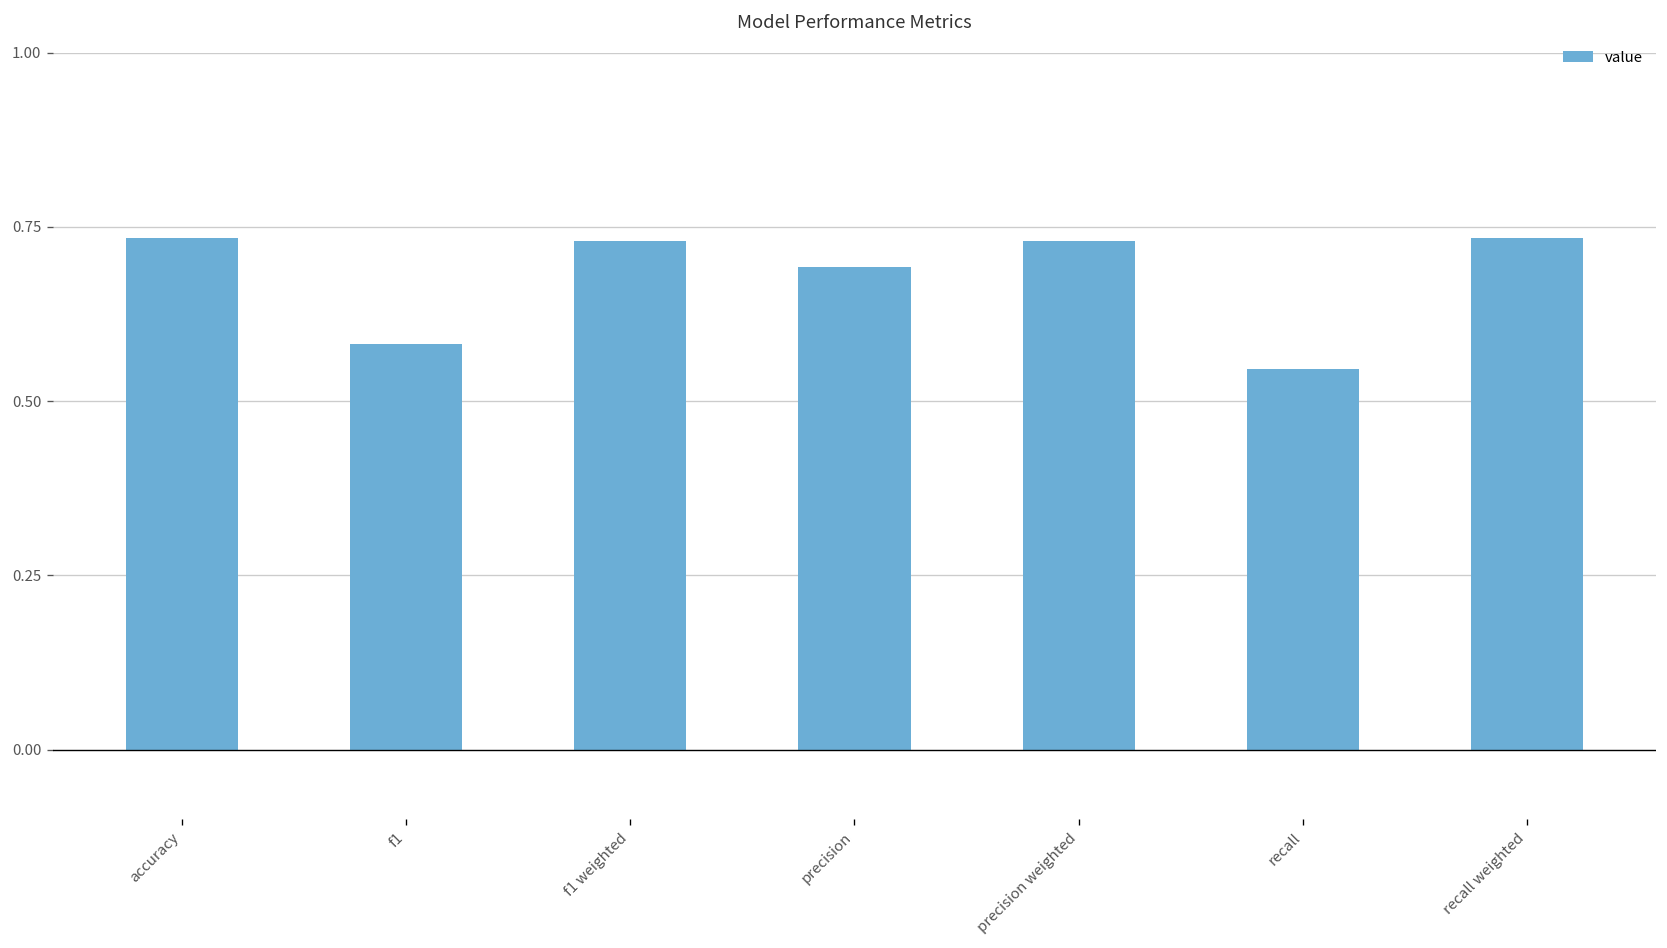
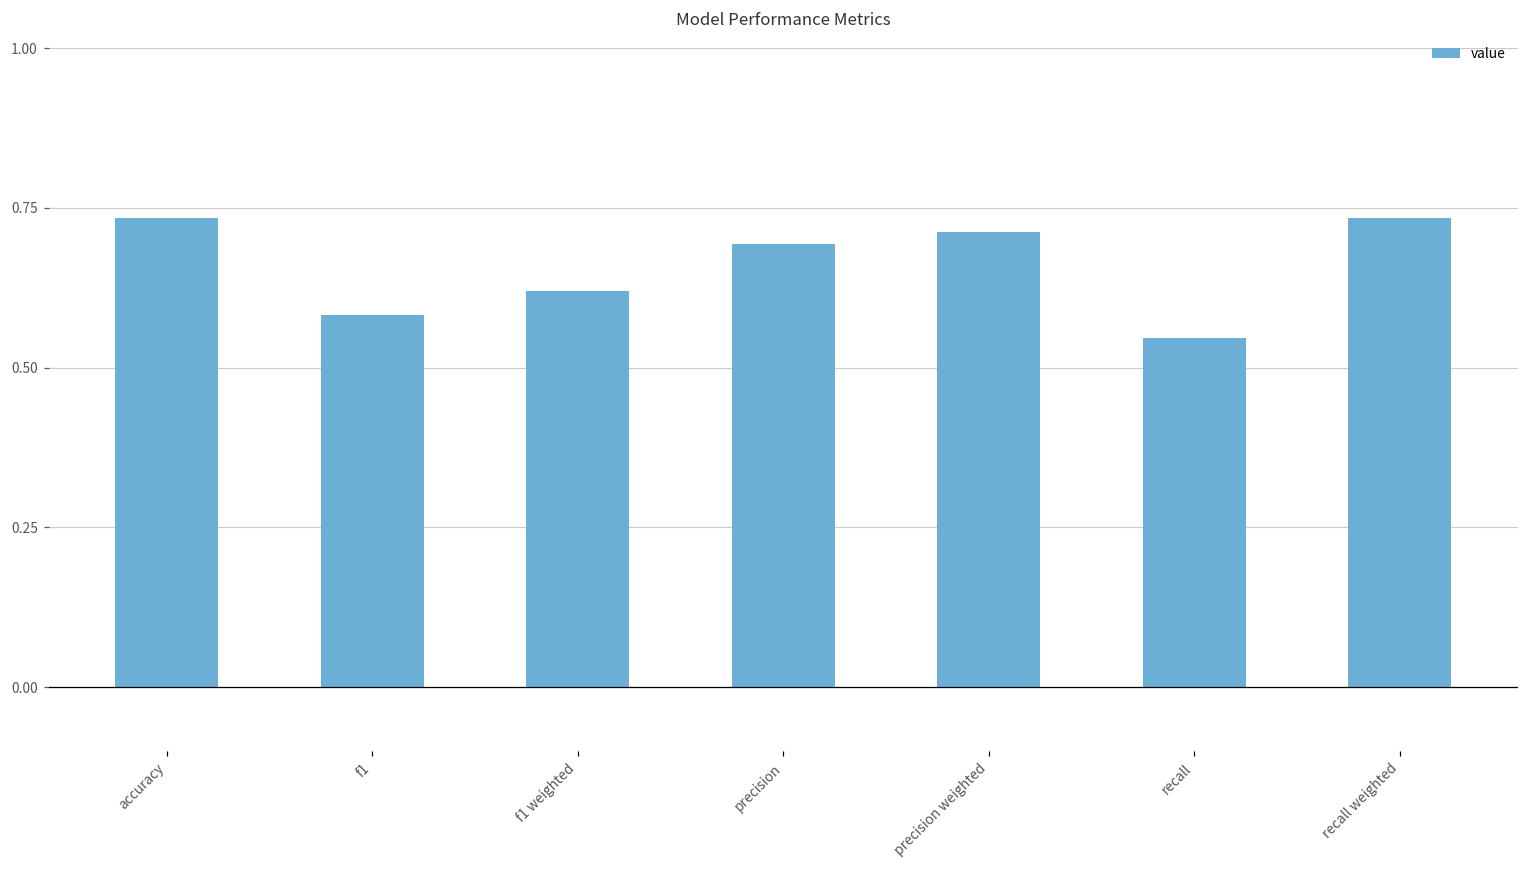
  {
    "accuracy": 0.73,
    "f1": 0.58,
-   "f1 weighted": 0.73,
+   "f1 weighted": 0.62,
    "precision": 0.69,
-   "precision weighted": 0.73,
+   "precision weighted": 0.71,
    "recall": 0.55,
    "recall weighted": 0.73
  }
